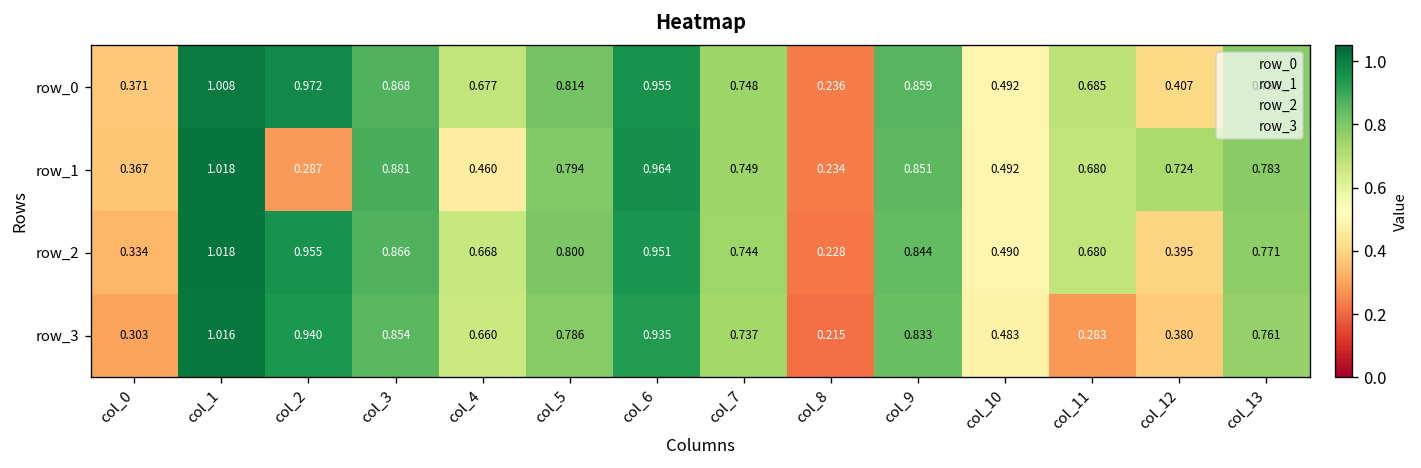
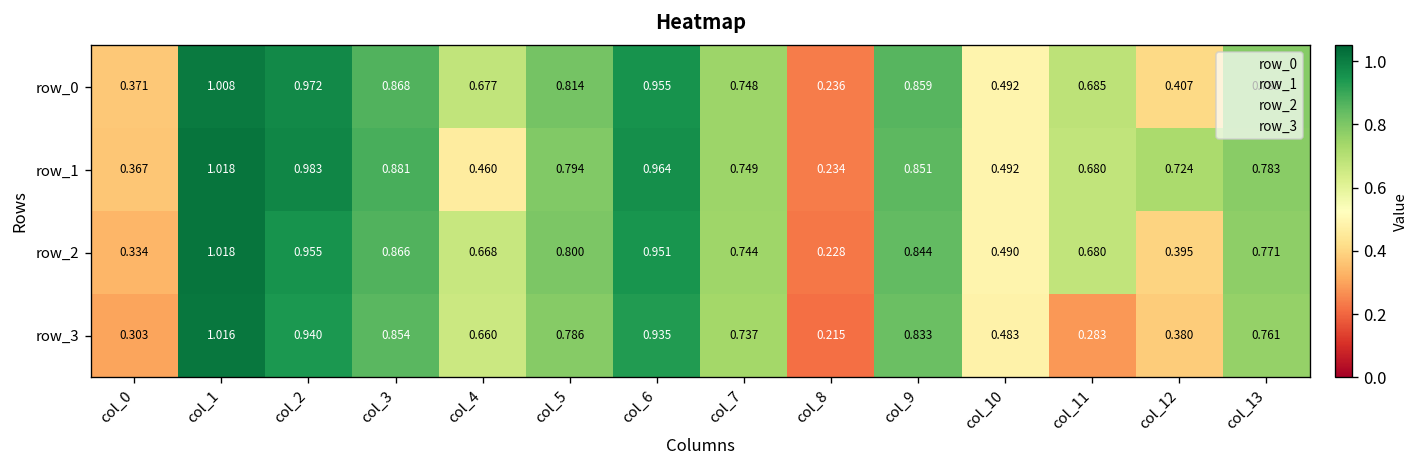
  {
    "row_0": {
      "col_0": 0.371,
      "col_1": 1.008,
      "col_2": 0.972,
      "col_3": 0.868,
      "col_4": 0.677,
      "col_5": 0.814,
      "col_6": 0.955,
      "col_7": 0.748,
      "col_8": 0.236,
      "col_9": 0.859,
      "col_10": 0.492,
      "col_11": 0.685,
      "col_12": 0.407
    },
    "row_1": {
      "col_0": 0.367,
      "col_1": 1.018,
-     "col_2": 0.287,
+     "col_2": 0.983,
      "col_3": 0.881,
      "col_4": 0.460,
      "col_5": 0.794,
      "col_6": 0.964,
      "col_7": 0.749,
      "col_8": 0.234,
      "col_9": 0.851,
      "col_10": 0.492,
      "col_11": 0.680,
      "col_12": 0.724,
      "col_13": 0.783
    },
    "row_2": {
      "col_0": 0.334,
      "col_1": 1.018,
      "col_2": 0.955,
      "col_3": 0.866,
      "col_4": 0.668,
      "col_5": 0.800,
      "col_6": 0.951,
      "col_7": 0.744,
      "col_8": 0.228,
      "col_9": 0.844,
      "col_10": 0.490,
      "col_11": 0.680,
      "col_12": 0.395,
      "col_13": 0.771
    },
    "row_3": {
      "col_0": 0.303,
      "col_1": 1.016,
      "col_2": 0.940,
      "col_3": 0.854,
      "col_4": 0.660,
      "col_5": 0.786,
      "col_6": 0.935,
      "col_7": 0.737,
      "col_8": 0.215,
      "col_9": 0.833,
      "col_10": 0.483,
      "col_11": 0.283,
      "col_12": 0.380,
      "col_13": 0.761
    }
  }
